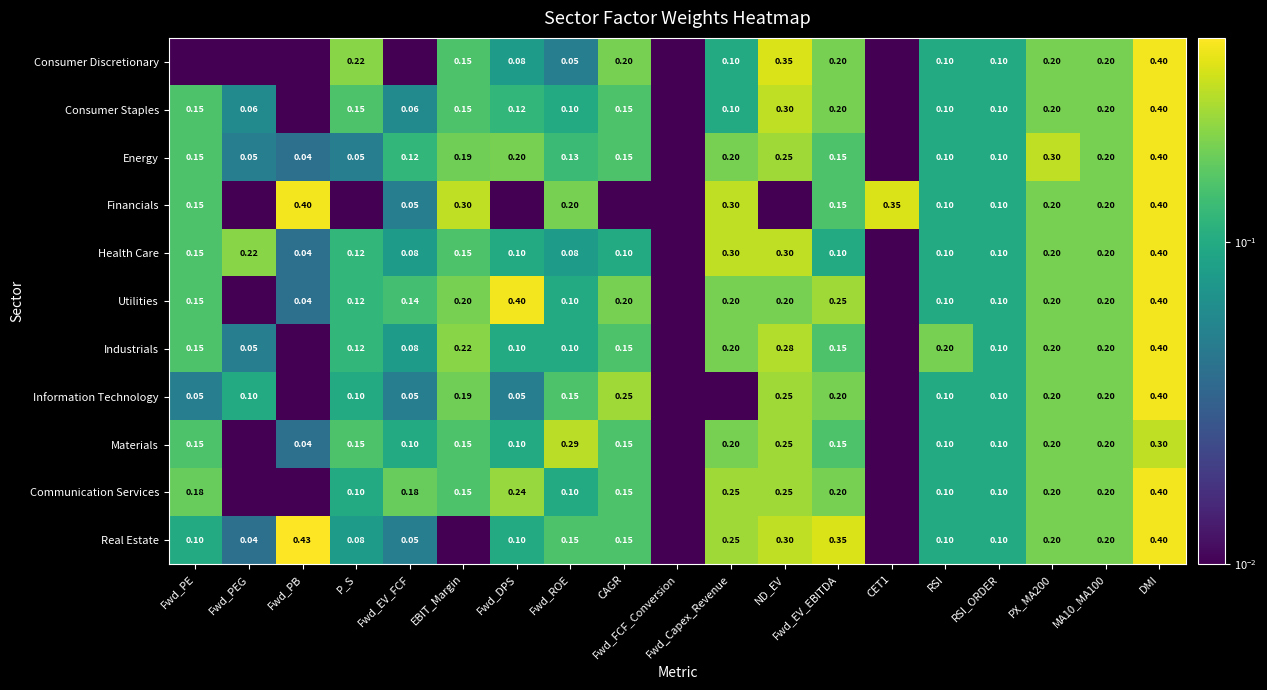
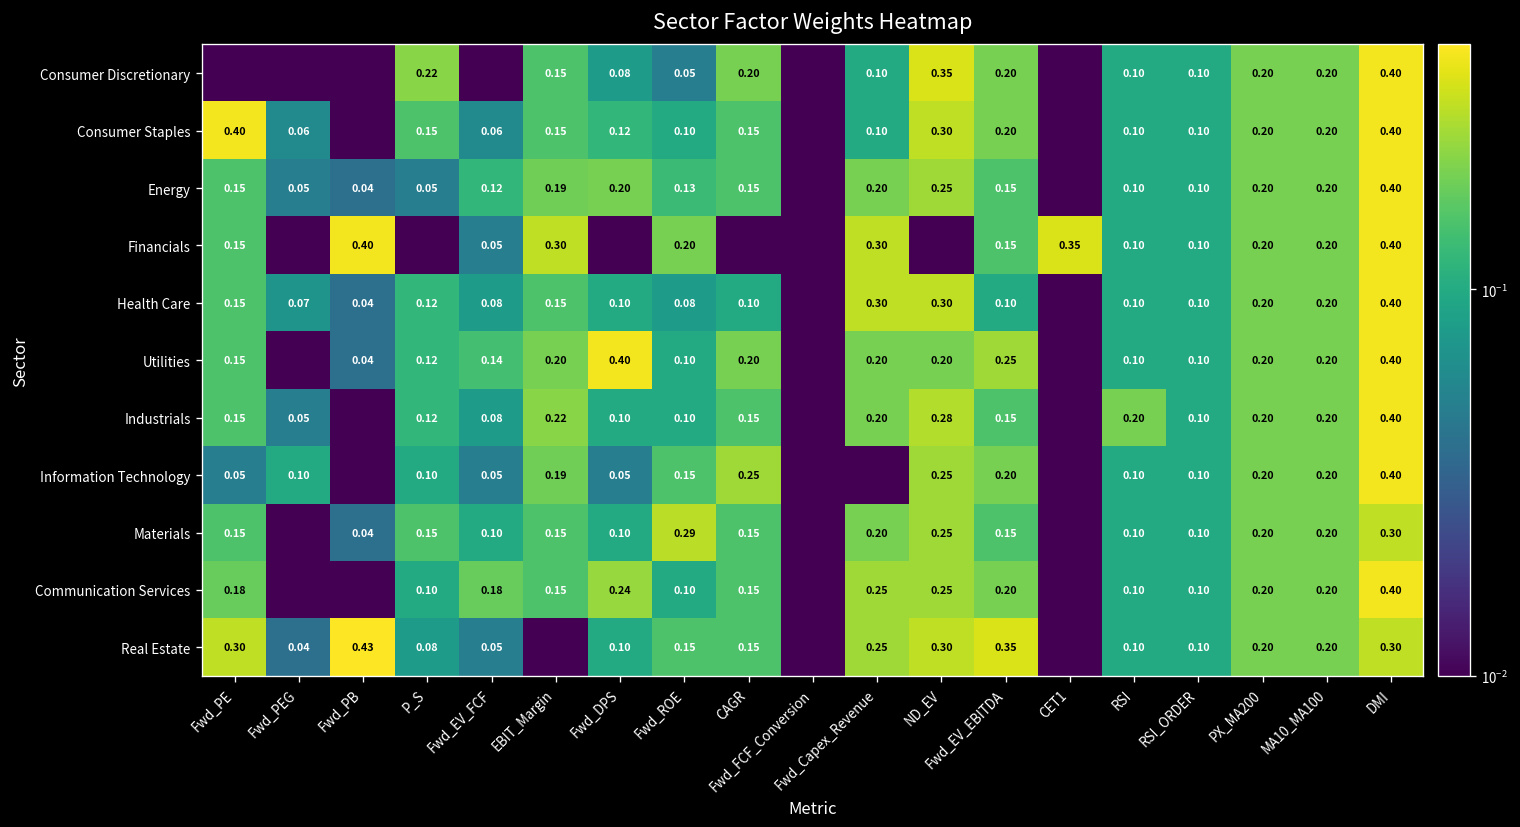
  {
    "Consumer Discretionary": {
      "P_S": 0.22,
      "EBIT_Margin": 0.15,
      "Fwd_DPS": 0.08,
      "Fwd_ROE": 0.05,
      "CAGR": 0.20,
      "Fwd_Capex_Revenue": 0.10,
      "ND_EV": 0.35,
      "Fwd_EV_EBITDA": 0.20,
      "RSI": 0.10,
      "RSI_ORDER": 0.10,
      "PX_MA200": 0.20,
      "MA10_MA100": 0.20,
      "DMI": 0.40
    },
    "Consumer Staples": {
-     "Fwd_PE": 0.15,
+     "Fwd_PE": 0.40,
      "Fwd_PEG": 0.06,
      "P_S": 0.15,
      "Fwd_EV_FCF": 0.06,
      "EBIT_Margin": 0.15,
      "Fwd_DPS": 0.12,
      "Fwd_ROE": 0.10,
      "CAGR": 0.15,
      "Fwd_Capex_Revenue": 0.10,
      "ND_EV": 0.30,
      "Fwd_EV_EBITDA": 0.20,
      "RSI": 0.10,
      "RSI_ORDER": 0.10,
      "PX_MA200": 0.20,
      "MA10_MA100": 0.20,
      "DMI": 0.40
    },
    "Energy": {
      "Fwd_PE": 0.15,
      "Fwd_PEG": 0.05,
      "Fwd_PB": 0.04,
      "P_S": 0.05,
      "Fwd_EV_FCF": 0.12,
      "EBIT_Margin": 0.19,
      "Fwd_DPS": 0.20,
      "Fwd_ROE": 0.13,
      "CAGR": 0.15,
      "Fwd_Capex_Revenue": 0.20,
      "ND_EV": 0.25,
      "Fwd_EV_EBITDA": 0.15,
      "RSI": 0.10,
      "RSI_ORDER": 0.10,
-     "PX_MA200": 0.30,
+     "PX_MA200": 0.20,
      "MA10_MA100": 0.20,
      "DMI": 0.40
    },
    "Financials": {
      "Fwd_PE": 0.15,
      "Fwd_PB": 0.40,
      "Fwd_EV_FCF": 0.05,
      "EBIT_Margin": 0.30,
      "Fwd_ROE": 0.20,
      "Fwd_Capex_Revenue": 0.30,
      "Fwd_EV_EBITDA": 0.15,
      "CET1": 0.35,
      "RSI": 0.10,
      "RSI_ORDER": 0.10,
      "PX_MA200": 0.20,
      "MA10_MA100": 0.20,
      "DMI": 0.40
    },
    "Health Care": {
      "Fwd_PE": 0.15,
-     "Fwd_PEG": 0.22,
+     "Fwd_PEG": 0.07,
      "Fwd_PB": 0.04,
      "P_S": 0.12,
      "Fwd_EV_FCF": 0.08,
      "EBIT_Margin": 0.15,
      "Fwd_DPS": 0.10,
      "Fwd_ROE": 0.08,
      "CAGR": 0.10,
      "Fwd_Capex_Revenue": 0.30,
      "ND_EV": 0.30,
      "Fwd_EV_EBITDA": 0.10,
      "RSI": 0.10,
      "RSI_ORDER": 0.10,
      "PX_MA200": 0.20,
      "MA10_MA100": 0.20,
      "DMI": 0.40
    },
    "Utilities": {
      "Fwd_PE": 0.15,
      "Fwd_PB": 0.04,
      "P_S": 0.12,
      "Fwd_EV_FCF": 0.14,
      "EBIT_Margin": 0.20,
      "Fwd_DPS": 0.40,
      "Fwd_ROE": 0.10,
      "CAGR": 0.20,
      "Fwd_Capex_Revenue": 0.20,
      "ND_EV": 0.20,
      "Fwd_EV_EBITDA": 0.25,
      "RSI": 0.10,
      "RSI_ORDER": 0.10,
      "PX_MA200": 0.20,
      "MA10_MA100": 0.20,
      "DMI": 0.40
    },
    "Industrials": {
      "Fwd_PE": 0.15,
      "Fwd_PEG": 0.05,
      "P_S": 0.12,
      "Fwd_EV_FCF": 0.08,
      "EBIT_Margin": 0.22,
      "Fwd_DPS": 0.10,
      "Fwd_ROE": 0.10,
      "CAGR": 0.15,
      "Fwd_Capex_Revenue": 0.20,
      "ND_EV": 0.28,
      "Fwd_EV_EBITDA": 0.15,
      "RSI": 0.20,
      "RSI_ORDER": 0.10,
      "PX_MA200": 0.20,
      "MA10_MA100": 0.20,
      "DMI": 0.40
    },
    "Information Technology": {
      "Fwd_PE": 0.05,
      "Fwd_PEG": 0.10,
      "P_S": 0.10,
      "Fwd_EV_FCF": 0.05,
      "EBIT_Margin": 0.19,
      "Fwd_DPS": 0.05,
      "Fwd_ROE": 0.15,
      "CAGR": 0.25,
      "ND_EV": 0.25,
      "Fwd_EV_EBITDA": 0.20,
      "RSI": 0.10,
      "RSI_ORDER": 0.10,
      "PX_MA200": 0.20,
      "MA10_MA100": 0.20,
      "DMI": 0.40
    },
    "Materials": {
      "Fwd_PE": 0.15,
      "Fwd_PB": 0.04,
      "P_S": 0.15,
      "Fwd_EV_FCF": 0.10,
      "EBIT_Margin": 0.15,
      "Fwd_DPS": 0.10,
      "Fwd_ROE": 0.29,
      "CAGR": 0.15,
      "Fwd_Capex_Revenue": 0.20,
      "ND_EV": 0.25,
      "Fwd_EV_EBITDA": 0.15,
      "RSI": 0.10,
      "RSI_ORDER": 0.10,
      "PX_MA200": 0.20,
      "MA10_MA100": 0.20,
      "DMI": 0.30
    },
    "Communication Services": {
      "Fwd_PE": 0.18,
      "P_S": 0.10,
      "Fwd_EV_FCF": 0.18,
      "EBIT_Margin": 0.15,
      "Fwd_DPS": 0.24,
      "Fwd_ROE": 0.10,
      "CAGR": 0.15,
      "Fwd_Capex_Revenue": 0.25,
      "ND_EV": 0.25,
      "Fwd_EV_EBITDA": 0.20,
      "RSI": 0.10,
      "RSI_ORDER": 0.10,
      "PX_MA200": 0.20,
      "MA10_MA100": 0.20,
      "DMI": 0.40
    },
    "Real Estate": {
-     "Fwd_PE": 0.10,
+     "Fwd_PE": 0.30,
      "Fwd_PEG": 0.04,
      "Fwd_PB": 0.43,
      "P_S": 0.08,
      "Fwd_EV_FCF": 0.05,
      "Fwd_DPS": 0.10,
      "Fwd_ROE": 0.15,
      "CAGR": 0.15,
      "Fwd_Capex_Revenue": 0.25,
      "ND_EV": 0.30,
      "Fwd_EV_EBITDA": 0.35,
      "RSI": 0.10,
      "RSI_ORDER": 0.10,
      "PX_MA200": 0.20,
      "MA10_MA100": 0.20,
-     "DMI": 0.40
+     "DMI": 0.30
    }
  }
